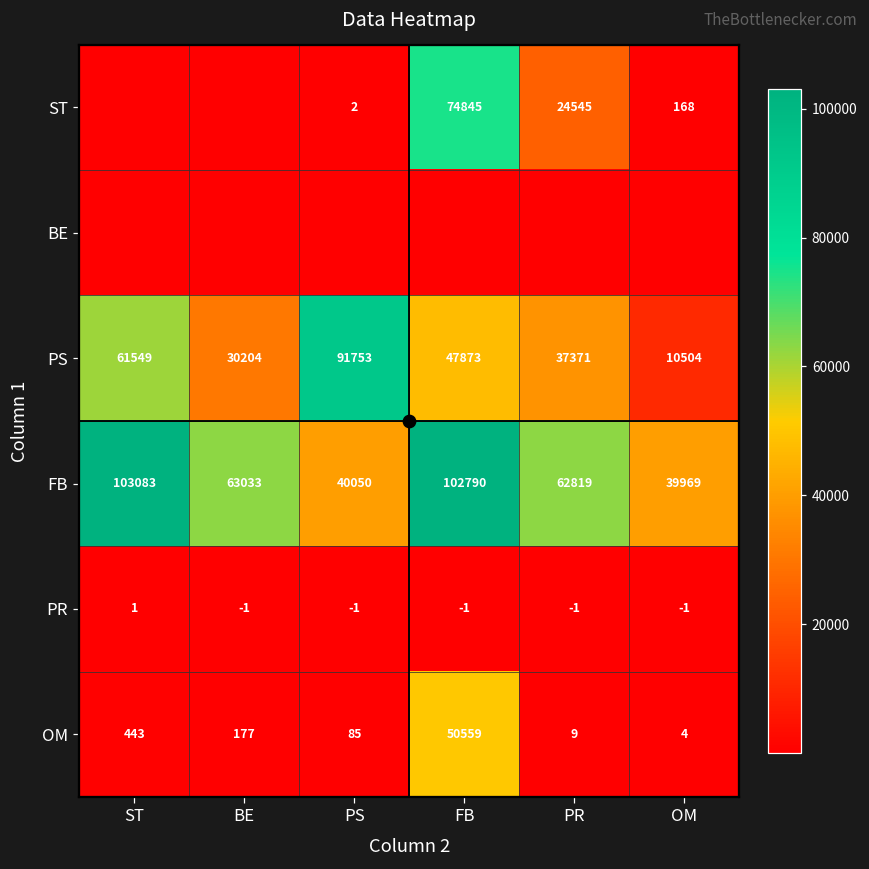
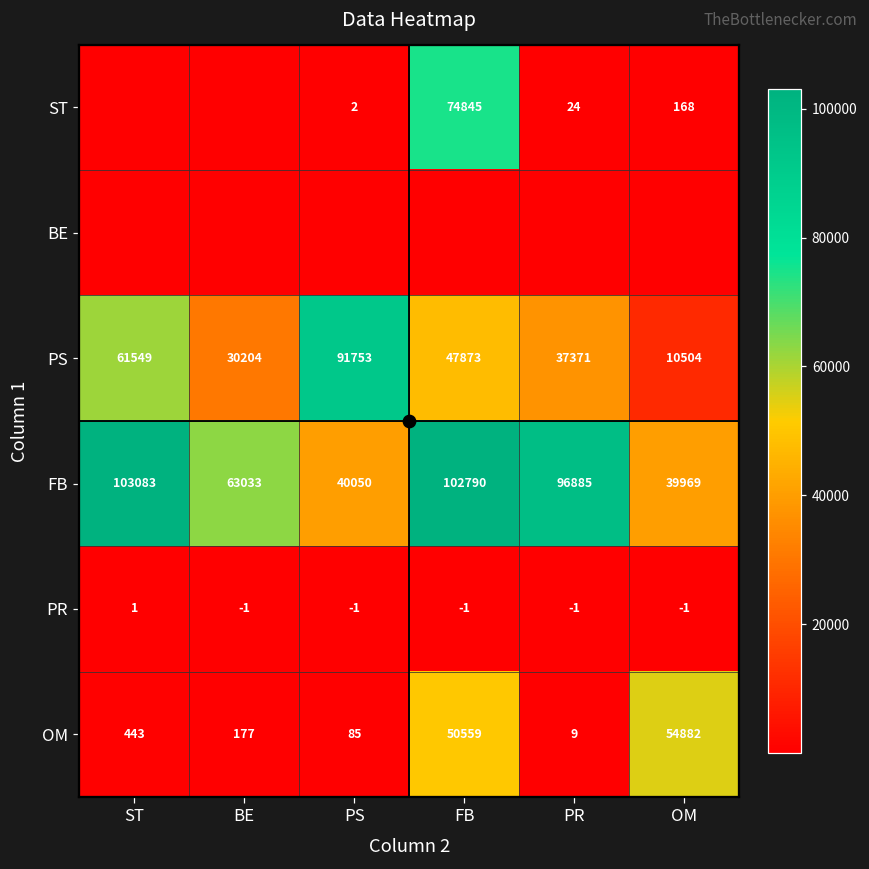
  {
    "ST": {
      "PS": 2,
      "FB": 74845,
-     "PR": 24545,
+     "PR": 24,
      "OM": 168
    },
    "PS": {
      "ST": 61549,
      "BE": 30204,
      "PS": 91753,
      "FB": 47873,
      "PR": 37371,
      "OM": 10504
    },
    "FB": {
      "ST": 103083,
      "BE": 63033,
      "PS": 40050,
      "FB": 102790,
-     "PR": 62819,
+     "PR": 96885,
      "OM": 39969
    },
    "PR": {
      "ST": 1,
      "BE": -1,
      "PS": -1,
      "FB": -1,
      "PR": -1,
      "OM": -1
    },
    "OM": {
      "ST": 443,
      "BE": 177,
      "PS": 85,
      "FB": 50559,
      "PR": 9,
-     "OM": 4
+     "OM": 54882
    }
  }
